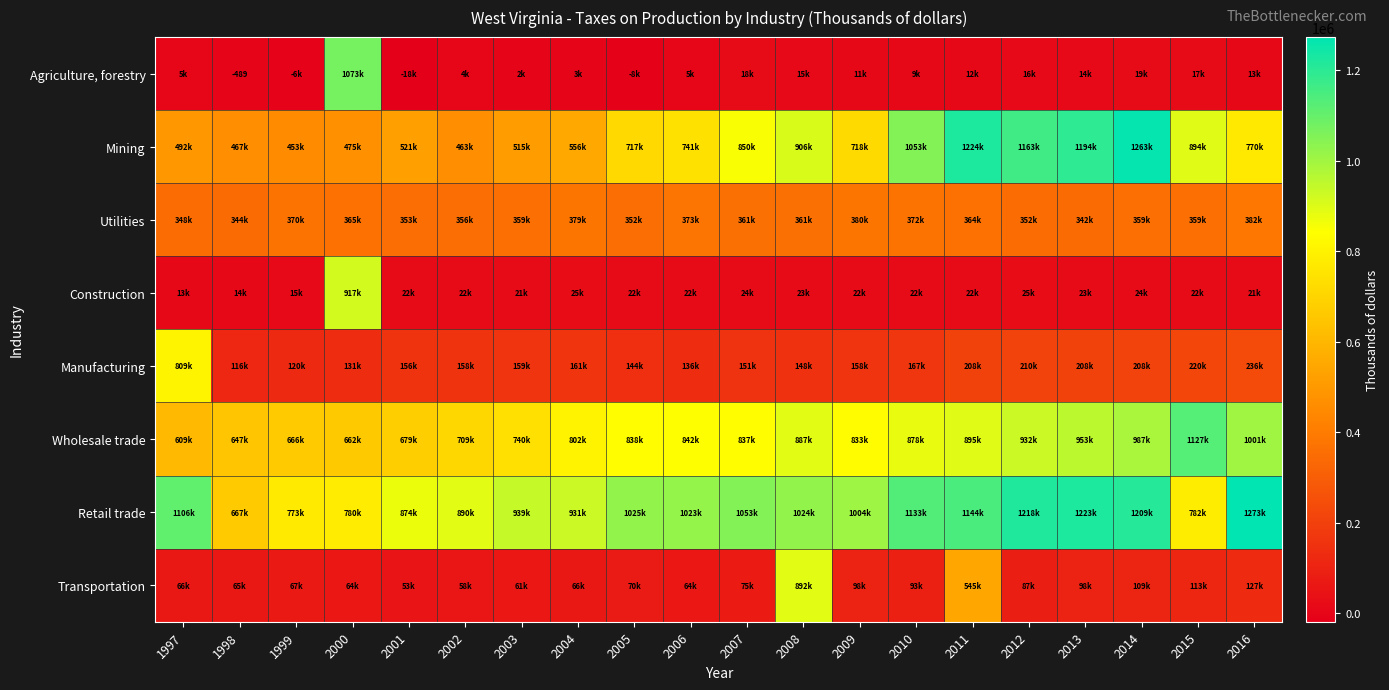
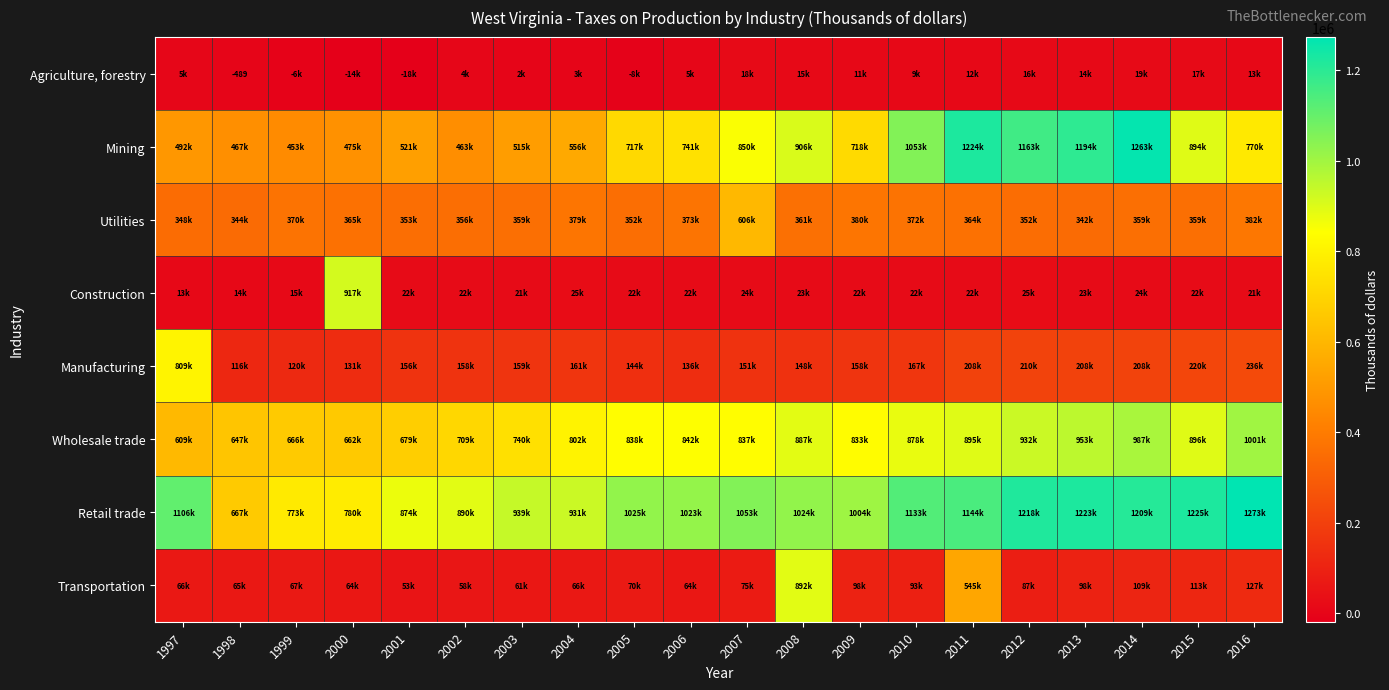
  {
    "Agriculture, forestry": {
      "1997": "5k",
      "1998": "-489",
      "1999": "-6k",
-     "2000": "1073k",
+     "2000": "-14k",
      "2001": "-18k",
      "2002": "4k",
      "2003": "2k",
      "2004": "3k",
      "2005": "-8k",
      "2006": "5k",
      "2007": "18k",
      "2008": "15k",
      "2009": "11k",
      "2010": "9k",
      "2011": "12k",
      "2012": "16k",
      "2013": "14k",
      "2014": "19k",
      "2015": "17k",
      "2016": "13k"
    },
    "Mining": {
      "1997": "492k",
      "1998": "467k",
      "1999": "453k",
      "2000": "475k",
      "2001": "521k",
      "2002": "463k",
      "2003": "515k",
      "2004": "556k",
      "2005": "717k",
      "2006": "741k",
      "2007": "850k",
      "2008": "906k",
      "2009": "718k",
      "2010": "1053k",
      "2011": "1224k",
      "2012": "1163k",
      "2013": "1194k",
      "2014": "1263k",
      "2015": "894k",
      "2016": "770k"
    },
    "Utilities": {
      "1997": "348k",
      "1998": "344k",
      "1999": "370k",
      "2000": "365k",
      "2001": "353k",
      "2002": "356k",
      "2003": "359k",
      "2004": "379k",
      "2005": "352k",
      "2006": "373k",
-     "2007": "361k",
+     "2007": "606k",
      "2008": "361k",
      "2009": "380k",
      "2010": "372k",
      "2011": "364k",
      "2012": "352k",
      "2013": "342k",
      "2014": "359k",
      "2015": "359k",
      "2016": "382k"
    },
    "Construction": {
      "1997": "13k",
      "1998": "14k",
      "1999": "15k",
      "2000": "917k",
      "2001": "22k",
      "2002": "22k",
      "2003": "21k",
      "2004": "25k",
      "2005": "22k",
      "2006": "22k",
      "2007": "24k",
      "2008": "23k",
      "2009": "22k",
      "2010": "22k",
      "2011": "22k",
      "2012": "25k",
      "2013": "23k",
      "2014": "24k",
      "2015": "22k",
      "2016": "21k"
    },
    "Manufacturing": {
      "1997": "809k",
      "1998": "116k",
      "1999": "120k",
      "2000": "131k",
      "2001": "156k",
      "2002": "158k",
      "2003": "159k",
      "2004": "161k",
      "2005": "144k",
      "2006": "136k",
      "2007": "151k",
      "2008": "148k",
      "2009": "158k",
      "2010": "167k",
      "2011": "208k",
      "2012": "210k",
      "2013": "208k",
      "2014": "208k",
      "2015": "220k",
      "2016": "236k"
    },
    "Wholesale trade": {
      "1997": "609k",
      "1998": "647k",
      "1999": "666k",
      "2000": "662k",
      "2001": "679k",
      "2002": "709k",
      "2003": "740k",
      "2004": "802k",
      "2005": "838k",
      "2006": "842k",
      "2007": "837k",
      "2008": "887k",
      "2009": "833k",
      "2010": "878k",
      "2011": "895k",
      "2012": "932k",
      "2013": "953k",
      "2014": "987k",
-     "2015": "1127k",
+     "2015": "896k",
      "2016": "1001k"
    },
    "Retail trade": {
      "1997": "1106k",
      "1998": "667k",
      "1999": "773k",
      "2000": "780k",
      "2001": "874k",
      "2002": "890k",
      "2003": "939k",
      "2004": "931k",
      "2005": "1025k",
      "2006": "1023k",
      "2007": "1053k",
      "2008": "1024k",
      "2009": "1004k",
      "2010": "1133k",
      "2011": "1144k",
      "2012": "1218k",
      "2013": "1223k",
      "2014": "1209k",
-     "2015": "782k",
+     "2015": "1225k",
      "2016": "1273k"
    },
    "Transportation": {
      "1997": "66k",
      "1998": "65k",
      "1999": "67k",
      "2000": "64k",
      "2001": "53k",
      "2002": "58k",
      "2003": "61k",
      "2004": "66k",
      "2005": "70k",
      "2006": "64k",
      "2007": "75k",
      "2008": "892k",
      "2009": "98k",
      "2010": "93k",
      "2011": "545k",
      "2012": "87k",
      "2013": "98k",
      "2014": "109k",
      "2015": "113k",
      "2016": "127k"
    }
  }
